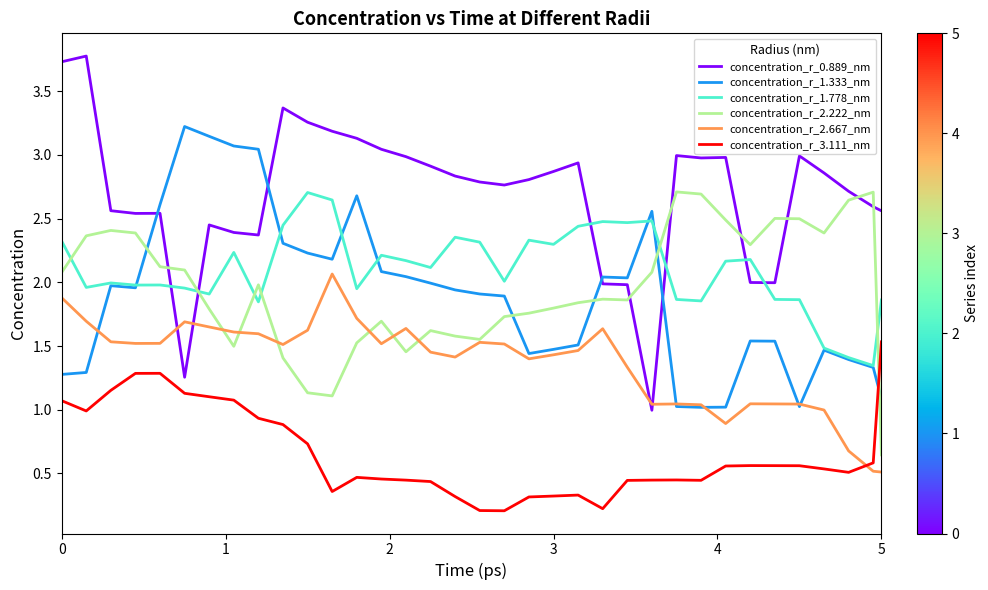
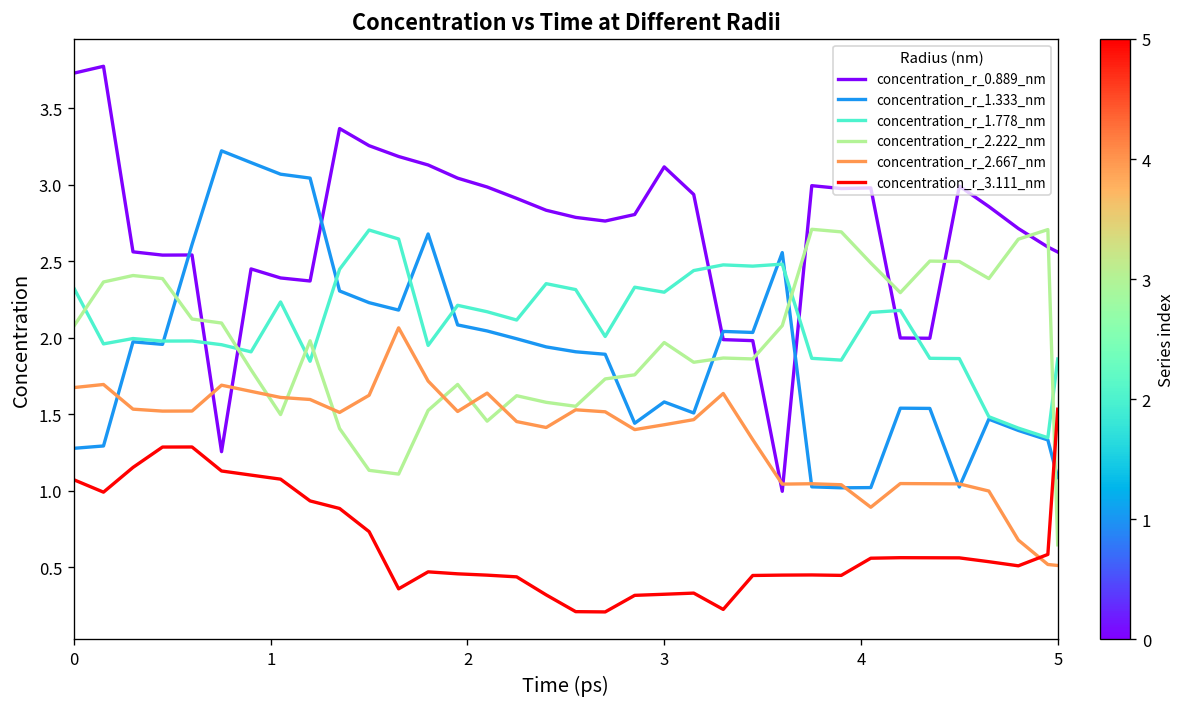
  {
    "concentration_r_0.889_nm": {
      "0": 3.73,
-     "3": 2.87,
+     "3": 3.12,
      "5": 2.56
    },
    "concentration_r_1.333_nm": {
      "0": 1.28,
-     "3": 1.47,
+     "3": 1.58,
      "5": 1.09
    },
    "concentration_r_1.778_nm": {
      "0": 2.32,
      "3": 2.30,
      "5": 1.86
    },
    "concentration_r_2.222_nm": {
      "0": 2.08,
-     "3": 1.80,
+     "3": 1.97,
      "5": 0.65
    },
    "concentration_r_2.667_nm": {
-     "0": 1.88,
+     "0": 1.67,
      "3": 1.43,
      "5": 0.51
    },
    "concentration_r_3.111_nm": {
      "0": 1.07,
      "3": 0.32,
      "5": 1.53
    }
  }
